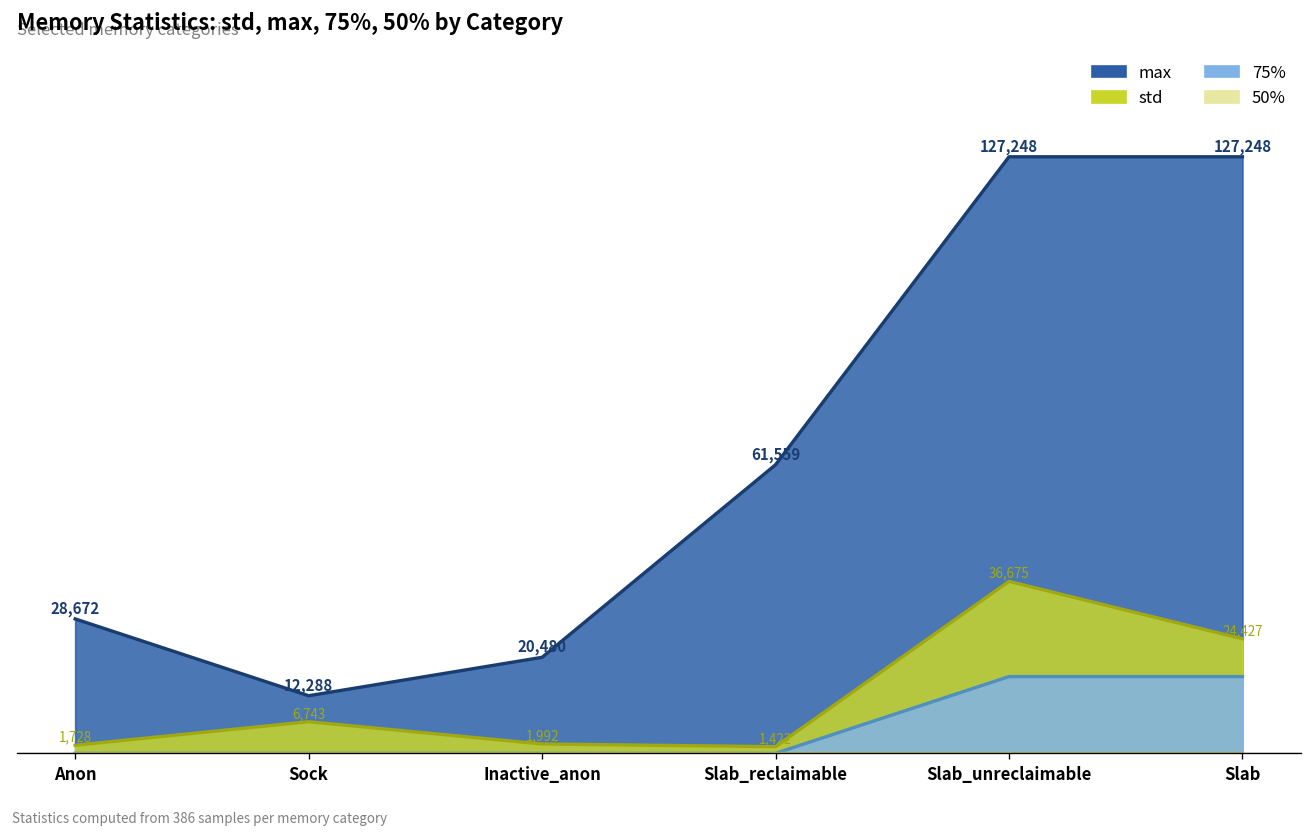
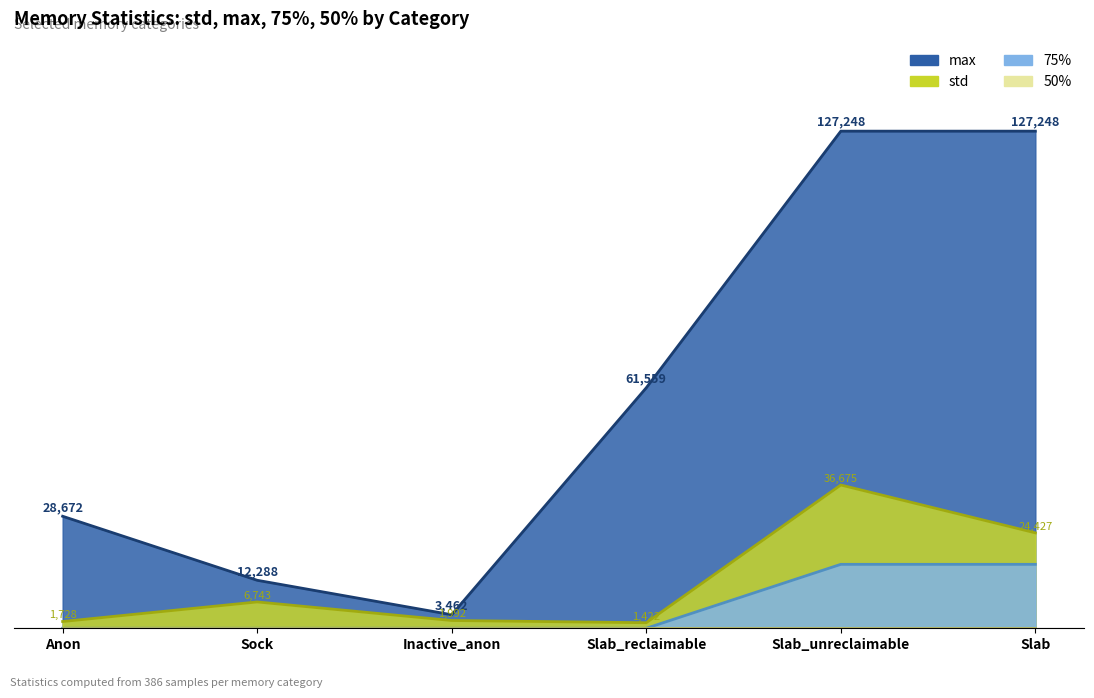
  {
    "max": {
      "Anon": "28,672",
      "Sock": "12,288",
-     "Inactive_anon": "20,480",
+     "Inactive_anon": "3,462",
      "Slab_reclaimable": "61,559",
      "Slab_unreclaimable": "127,248",
      "Slab": "127,248"
    },
    "std": {
      "Sock": "6,743",
      "Slab": "24,427"
    }
  }
